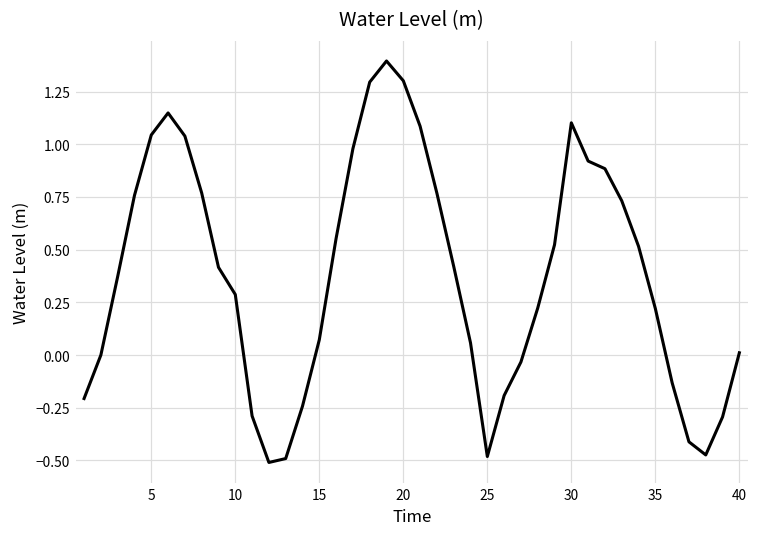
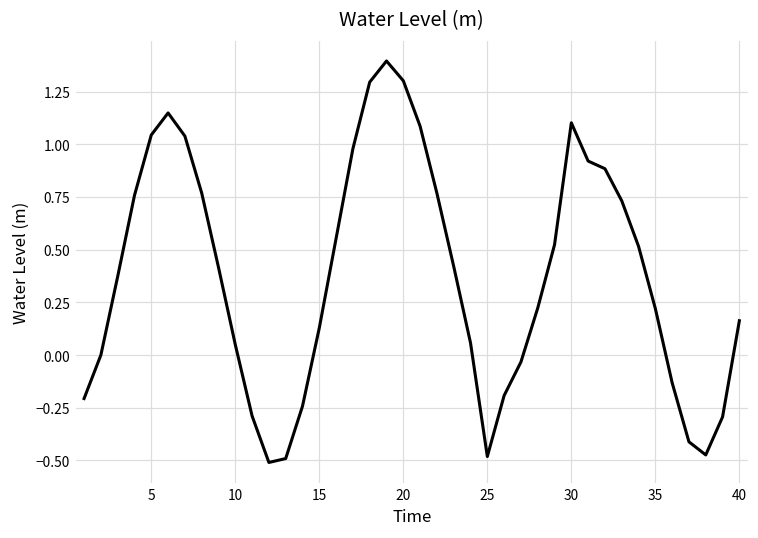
  {
    "5": 1.04,
-   "10": 0.29,
-   "15": 0.07,
+   "10": 0.05,
+   "15": 0.13,
    "20": 1.30,
    "25": -0.48,
    "30": 1.10,
    "35": 0.22,
-   "40": 0.01
+   "40": 0.16
  }
